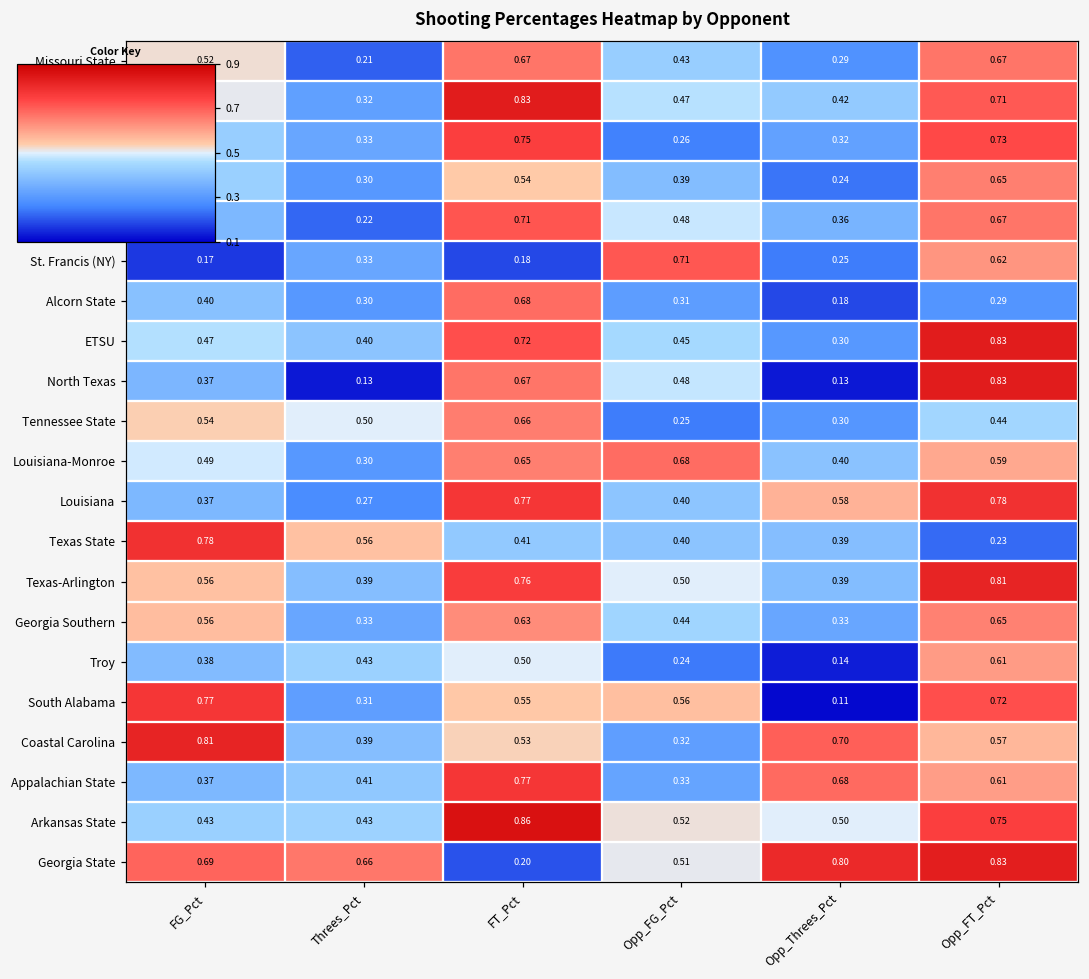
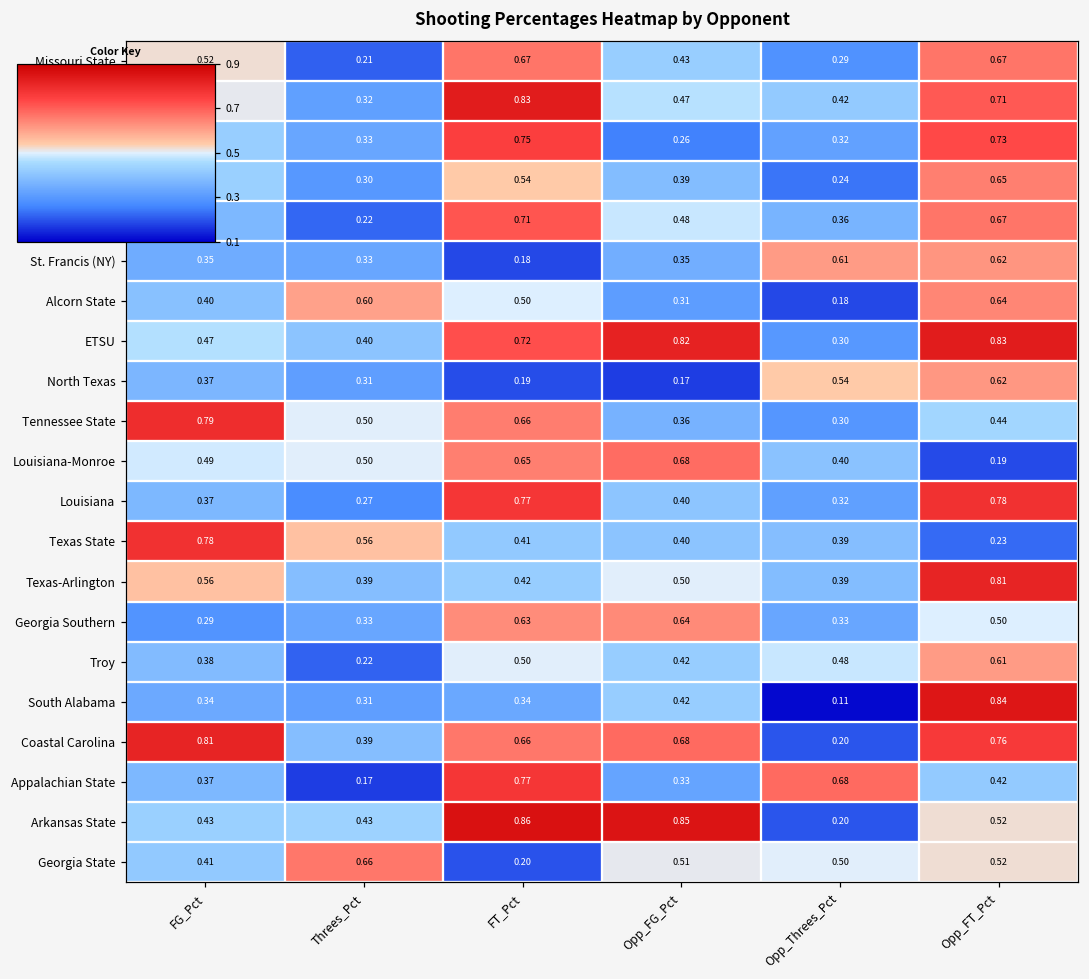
  {
    "St. Francis (NY)": {
-     "FG_Pct": 0.17,
+     "FG_Pct": 0.35,
      "Threes_Pct": 0.33,
      "FT_Pct": 0.18,
-     "Opp_FG_Pct": 0.71,
-     "Opp_Threes_Pct": 0.25,
+     "Opp_FG_Pct": 0.35,
+     "Opp_Threes_Pct": 0.61,
      "Opp_FT_Pct": 0.62
    },
    "Alcorn State": {
      "FG_Pct": 0.40,
-     "Threes_Pct": 0.30,
-     "FT_Pct": 0.68,
+     "Threes_Pct": 0.60,
+     "FT_Pct": 0.50,
      "Opp_FG_Pct": 0.31,
      "Opp_Threes_Pct": 0.18,
-     "Opp_FT_Pct": 0.29
+     "Opp_FT_Pct": 0.64
    },
    "ETSU": {
      "FG_Pct": 0.47,
      "Threes_Pct": 0.40,
      "FT_Pct": 0.72,
-     "Opp_FG_Pct": 0.45,
+     "Opp_FG_Pct": 0.82,
      "Opp_Threes_Pct": 0.30,
      "Opp_FT_Pct": 0.83
    },
    "North Texas": {
      "FG_Pct": 0.37,
-     "Threes_Pct": 0.13,
-     "FT_Pct": 0.67,
-     "Opp_FG_Pct": 0.48,
-     "Opp_Threes_Pct": 0.13,
-     "Opp_FT_Pct": 0.83
+     "Threes_Pct": 0.31,
+     "FT_Pct": 0.19,
+     "Opp_FG_Pct": 0.17,
+     "Opp_Threes_Pct": 0.54,
+     "Opp_FT_Pct": 0.62
    },
    "Tennessee State": {
-     "FG_Pct": 0.54,
+     "FG_Pct": 0.79,
      "Threes_Pct": 0.50,
      "FT_Pct": 0.66,
-     "Opp_FG_Pct": 0.25,
+     "Opp_FG_Pct": 0.36,
      "Opp_Threes_Pct": 0.30,
      "Opp_FT_Pct": 0.44
    },
    "Louisiana-Monroe": {
      "FG_Pct": 0.49,
-     "Threes_Pct": 0.30,
+     "Threes_Pct": 0.50,
      "FT_Pct": 0.65,
      "Opp_FG_Pct": 0.68,
      "Opp_Threes_Pct": 0.40,
-     "Opp_FT_Pct": 0.59
+     "Opp_FT_Pct": 0.19
    },
    "Louisiana": {
      "FG_Pct": 0.37,
      "Threes_Pct": 0.27,
      "FT_Pct": 0.77,
      "Opp_FG_Pct": 0.40,
-     "Opp_Threes_Pct": 0.58,
+     "Opp_Threes_Pct": 0.32,
      "Opp_FT_Pct": 0.78
    },
    "Texas State": {
      "FG_Pct": 0.78,
      "Threes_Pct": 0.56,
      "FT_Pct": 0.41,
      "Opp_FG_Pct": 0.40,
      "Opp_Threes_Pct": 0.39,
      "Opp_FT_Pct": 0.23
    },
    "Texas-Arlington": {
      "FG_Pct": 0.56,
      "Threes_Pct": 0.39,
-     "FT_Pct": 0.76,
+     "FT_Pct": 0.42,
      "Opp_FG_Pct": 0.50,
      "Opp_Threes_Pct": 0.39,
      "Opp_FT_Pct": 0.81
    },
    "Georgia Southern": {
-     "FG_Pct": 0.56,
+     "FG_Pct": 0.29,
      "Threes_Pct": 0.33,
      "FT_Pct": 0.63,
-     "Opp_FG_Pct": 0.44,
+     "Opp_FG_Pct": 0.64,
      "Opp_Threes_Pct": 0.33,
-     "Opp_FT_Pct": 0.65
+     "Opp_FT_Pct": 0.50
    },
    "Troy": {
      "FG_Pct": 0.38,
-     "Threes_Pct": 0.43,
+     "Threes_Pct": 0.22,
      "FT_Pct": 0.50,
-     "Opp_FG_Pct": 0.24,
-     "Opp_Threes_Pct": 0.14,
+     "Opp_FG_Pct": 0.42,
+     "Opp_Threes_Pct": 0.48,
      "Opp_FT_Pct": 0.61
    },
    "South Alabama": {
-     "FG_Pct": 0.77,
+     "FG_Pct": 0.34,
      "Threes_Pct": 0.31,
-     "FT_Pct": 0.55,
-     "Opp_FG_Pct": 0.56,
+     "FT_Pct": 0.34,
+     "Opp_FG_Pct": 0.42,
      "Opp_Threes_Pct": 0.11,
-     "Opp_FT_Pct": 0.72
+     "Opp_FT_Pct": 0.84
    },
    "Coastal Carolina": {
      "FG_Pct": 0.81,
      "Threes_Pct": 0.39,
-     "FT_Pct": 0.53,
-     "Opp_FG_Pct": 0.32,
-     "Opp_Threes_Pct": 0.70,
-     "Opp_FT_Pct": 0.57
+     "FT_Pct": 0.66,
+     "Opp_FG_Pct": 0.68,
+     "Opp_Threes_Pct": 0.20,
+     "Opp_FT_Pct": 0.76
    },
    "Appalachian State": {
      "FG_Pct": 0.37,
-     "Threes_Pct": 0.41,
+     "Threes_Pct": 0.17,
      "FT_Pct": 0.77,
      "Opp_FG_Pct": 0.33,
      "Opp_Threes_Pct": 0.68,
-     "Opp_FT_Pct": 0.61
+     "Opp_FT_Pct": 0.42
    },
    "Arkansas State": {
      "FG_Pct": 0.43,
      "Threes_Pct": 0.43,
      "FT_Pct": 0.86,
-     "Opp_FG_Pct": 0.52,
-     "Opp_Threes_Pct": 0.50,
-     "Opp_FT_Pct": 0.75
+     "Opp_FG_Pct": 0.85,
+     "Opp_Threes_Pct": 0.20,
+     "Opp_FT_Pct": 0.52
    },
    "Georgia State": {
-     "FG_Pct": 0.69,
+     "FG_Pct": 0.41,
      "Threes_Pct": 0.66,
      "FT_Pct": 0.20,
      "Opp_FG_Pct": 0.51,
-     "Opp_Threes_Pct": 0.80,
-     "Opp_FT_Pct": 0.83
+     "Opp_Threes_Pct": 0.50,
+     "Opp_FT_Pct": 0.52
    }
  }
